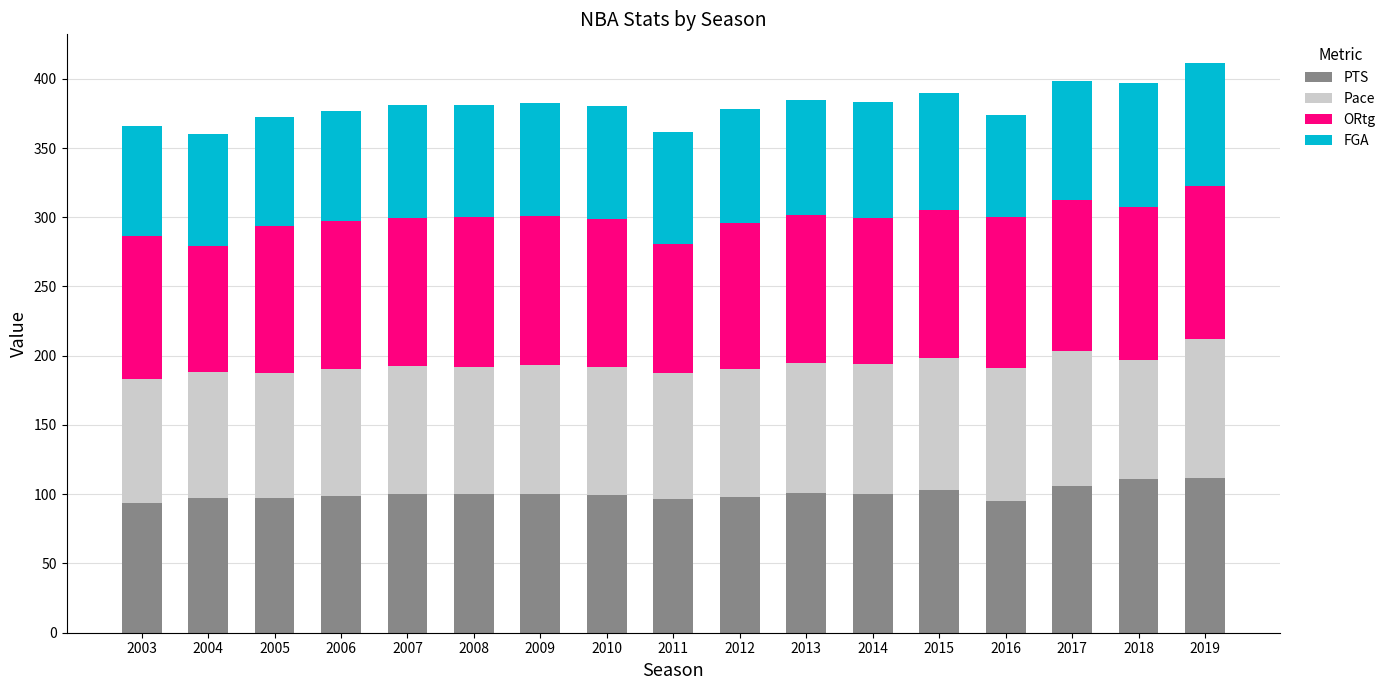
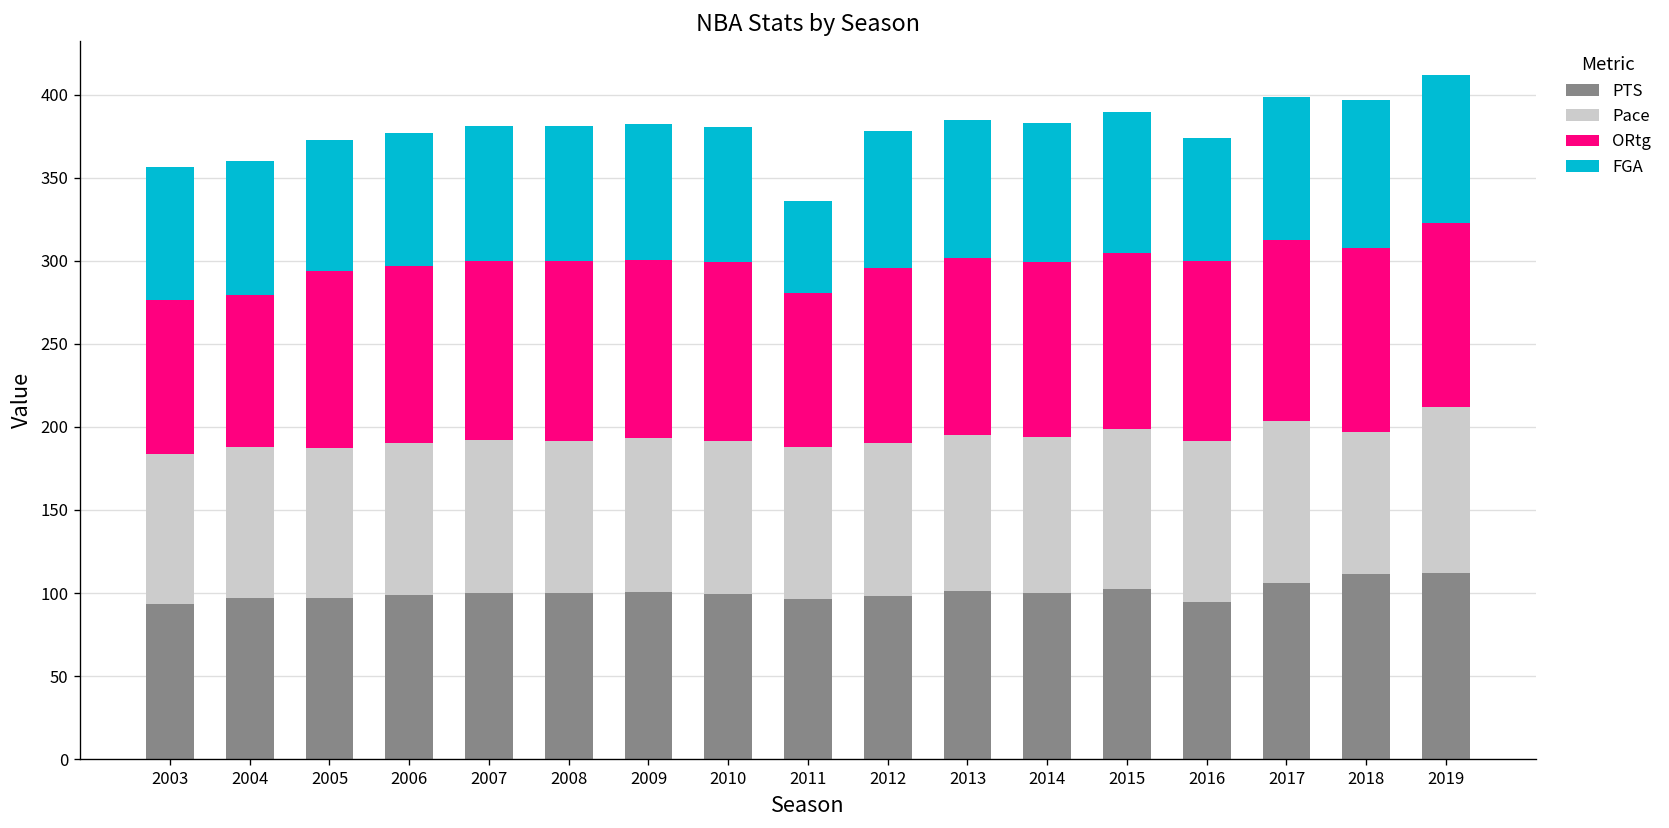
  {
    "PTS": {
      "2003": 93,
      "2004": 97,
      "2005": 97,
      "2006": 99,
      "2007": 100,
      "2008": 100,
      "2009": 100,
      "2010": 100,
      "2011": 96,
      "2012": 98,
      "2013": 101,
      "2014": 100,
      "2015": 103,
      "2016": 95,
      "2017": 106,
      "2018": 111,
      "2019": 112
    },
    "Pace": {
      "2003": 90,
      "2004": 91,
      "2005": 91,
      "2006": 92,
      "2007": 92,
      "2008": 92,
      "2009": 93,
      "2010": 92,
      "2011": 91,
      "2012": 92,
      "2013": 94,
      "2014": 94,
      "2015": 96,
      "2016": 96,
      "2017": 97,
      "2018": 86,
      "2019": 100
    },
    "ORtg": {
-     "2003": 103,
+     "2003": 93,
      "2004": 91,
      "2005": 106,
      "2006": 107,
      "2007": 108,
      "2008": 108,
      "2009": 108,
      "2010": 107,
      "2011": 93,
      "2012": 106,
      "2013": 107,
      "2014": 106,
      "2015": 106,
      "2016": 109,
      "2017": 109,
      "2018": 110,
      "2019": 111
    },
    "FGA": {
      "2003": 80,
      "2004": 80,
      "2005": 79,
      "2006": 80,
      "2007": 82,
      "2008": 81,
      "2009": 82,
      "2010": 81,
-     "2011": 81,
+     "2011": 56,
      "2012": 82,
      "2013": 83,
      "2014": 84,
      "2015": 85,
      "2016": 74,
      "2017": 86,
      "2018": 89,
      "2019": 89
    }
  }
